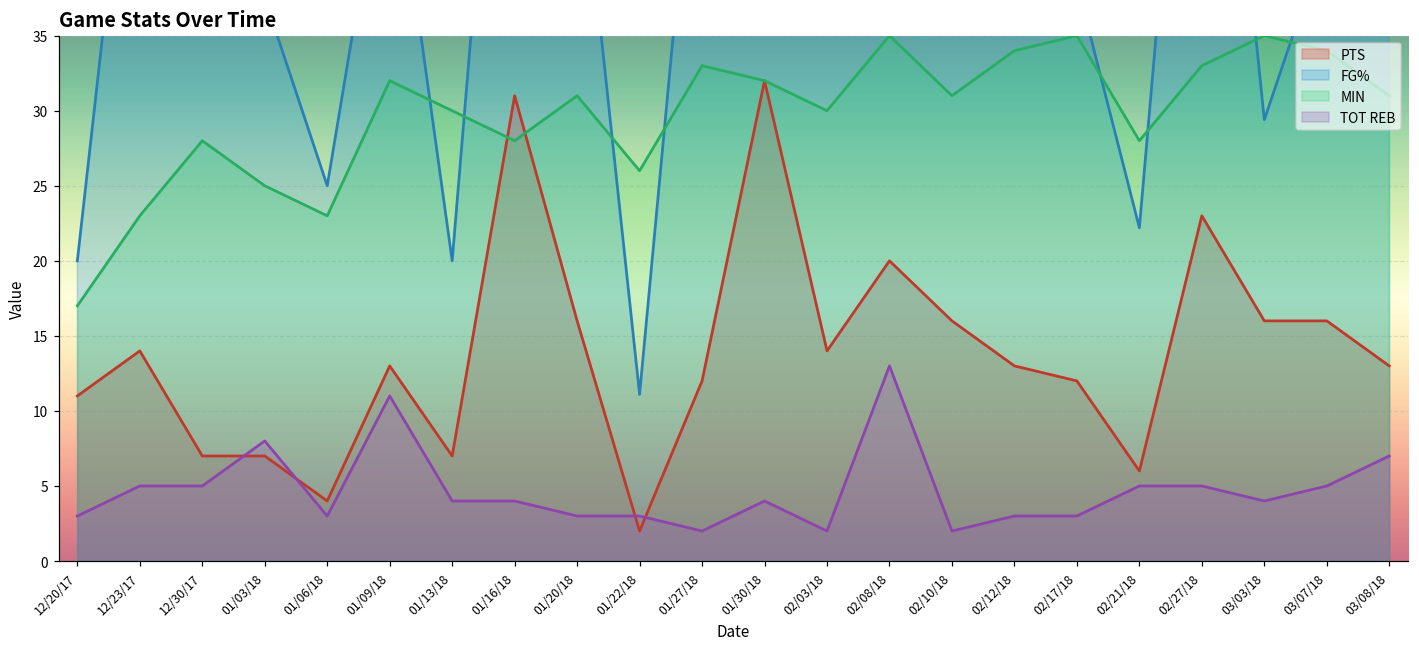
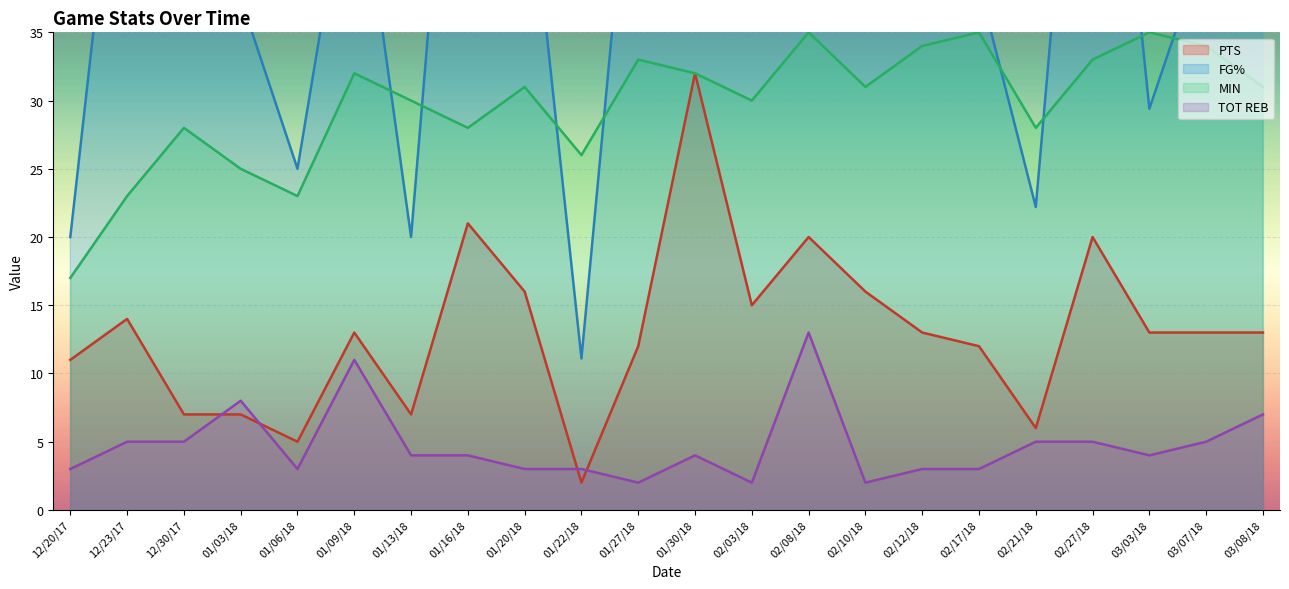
  {
    "PTS": {
      "12/20/17": 11,
      "12/23/17": 14,
      "12/30/17": 7,
      "01/03/18": 7,
-     "01/06/18": 4,
+     "01/06/18": 5,
      "01/09/18": 13,
      "01/13/18": 7,
-     "01/16/18": 31,
+     "01/16/18": 21,
      "01/20/18": 16,
      "01/22/18": 2,
      "01/27/18": 12,
-     "02/03/18": 14,
+     "02/03/18": 15,
      "02/08/18": 20,
      "02/10/18": 16,
      "02/12/18": 13,
      "02/17/18": 12,
      "02/21/18": 6,
-     "02/27/18": 23,
-     "03/03/18": 16,
-     "03/07/18": 16,
+     "02/27/18": 20,
+     "03/03/18": 13,
+     "03/07/18": 13,
      "03/08/18": 13
    }
  }
